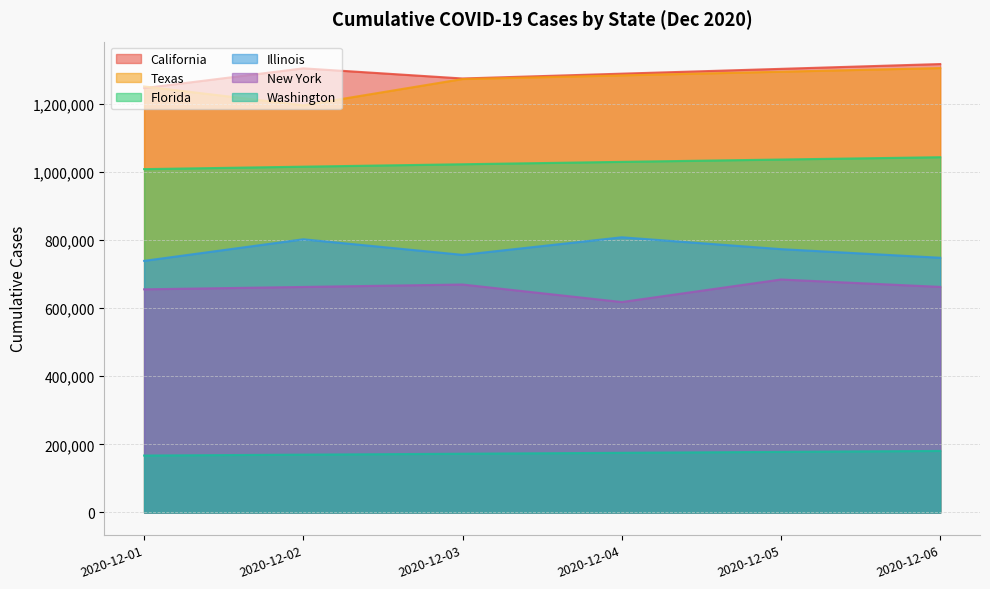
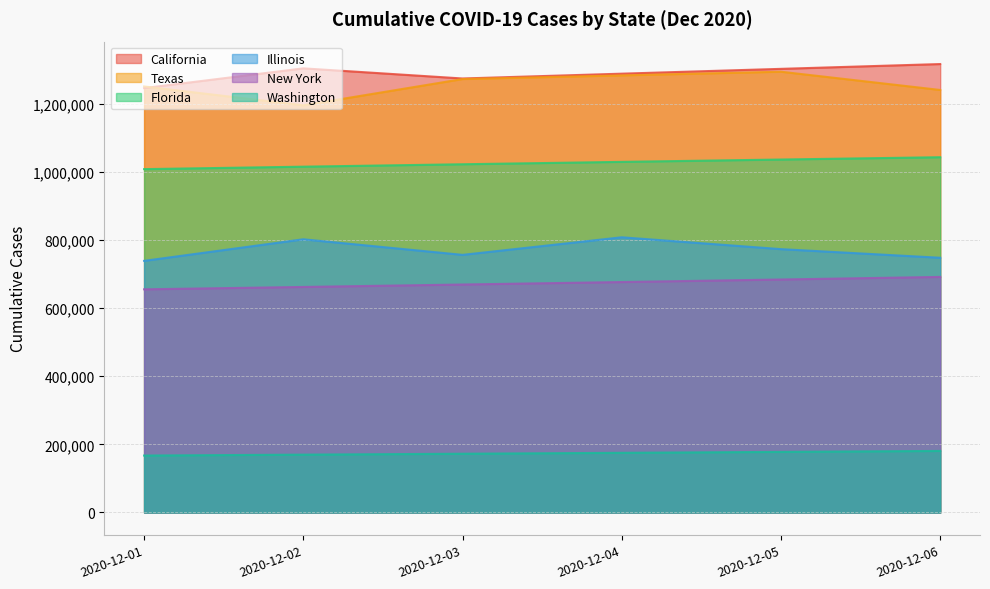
  {
    "California": {
      "2020-12-05": "1,300,000",
      "2020-12-06": "1,320,000"
    },
    "Texas": {
      "2020-12-05": "1,290,000",
-     "2020-12-06": "1,300,000"
+     "2020-12-06": "1,240,000"
    },
    "Illinois": {
      "2020-12-01": "740,000",
      "2020-12-02": "800,000",
      "2020-12-03": "760,000",
      "2020-12-04": "810,000",
      "2020-12-05": "770,000",
      "2020-12-06": "750,000"
    },
    "New York": {
      "2020-12-01": "660,000",
      "2020-12-02": "660,000",
      "2020-12-03": "670,000",
-     "2020-12-04": "620,000",
+     "2020-12-04": "680,000",
      "2020-12-05": "680,000",
-     "2020-12-06": "660,000"
+     "2020-12-06": "690,000"
    }
  }
